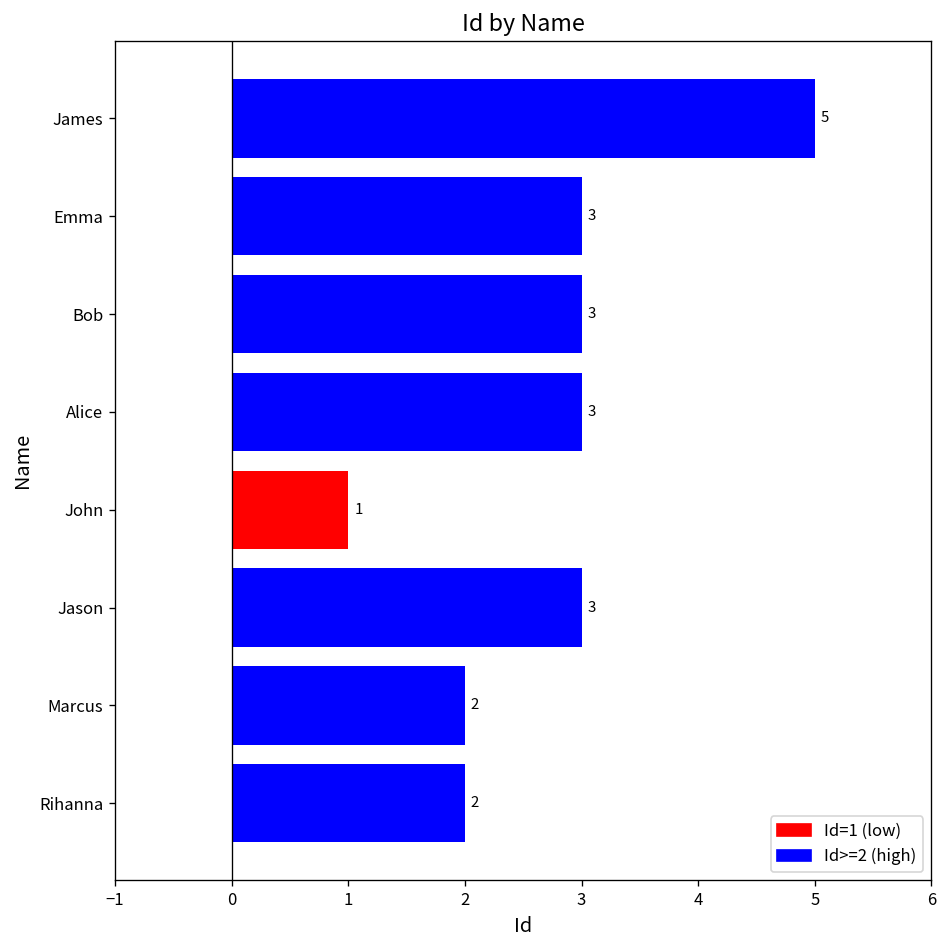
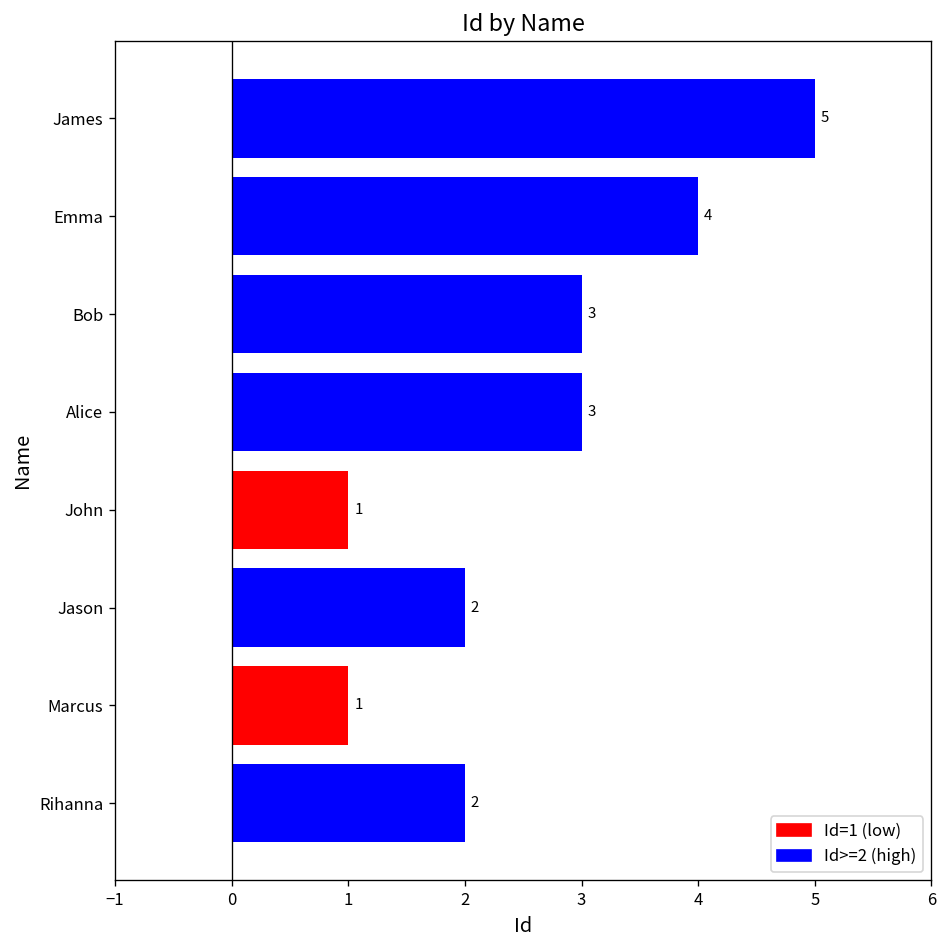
  {
    "James": 5,
-   "Emma": 3,
+   "Emma": 4,
    "Bob": 3,
    "Alice": 3,
    "John": 1,
-   "Jason": 3,
-   "Marcus": 2,
+   "Jason": 2,
+   "Marcus": 1,
    "Rihanna": 2
  }
